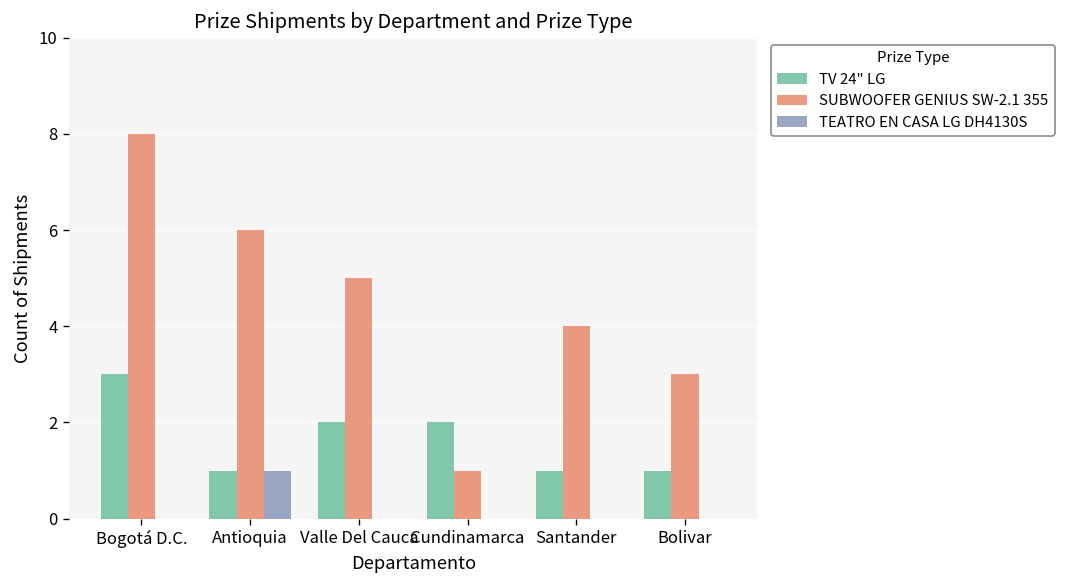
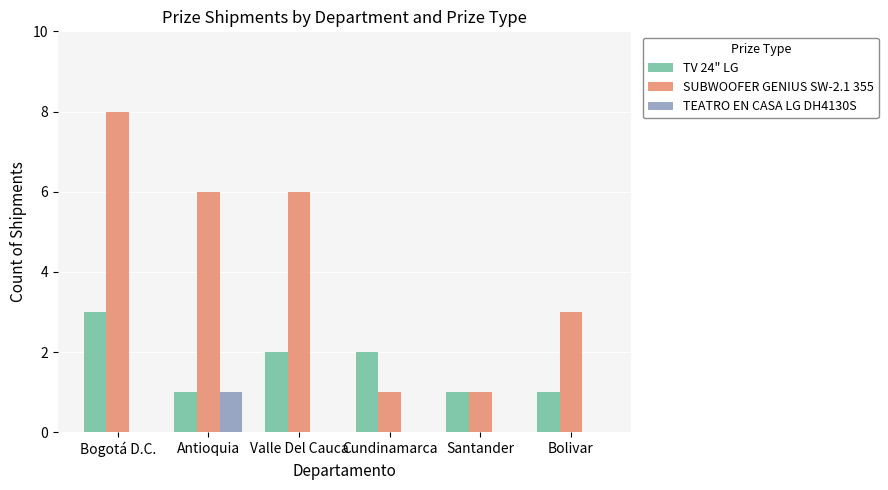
  {
    "SUBWOOFER GENIUS SW-2.1 355": {
      "Bogotá D.C.": 8,
      "Antioquia": 6,
-     "Valle Del Cauca": 5,
+     "Valle Del Cauca": 6,
      "Cundinamarca": 1,
-     "Santander": 4,
+     "Santander": 1,
      "Bolivar": 3
    }
  }
